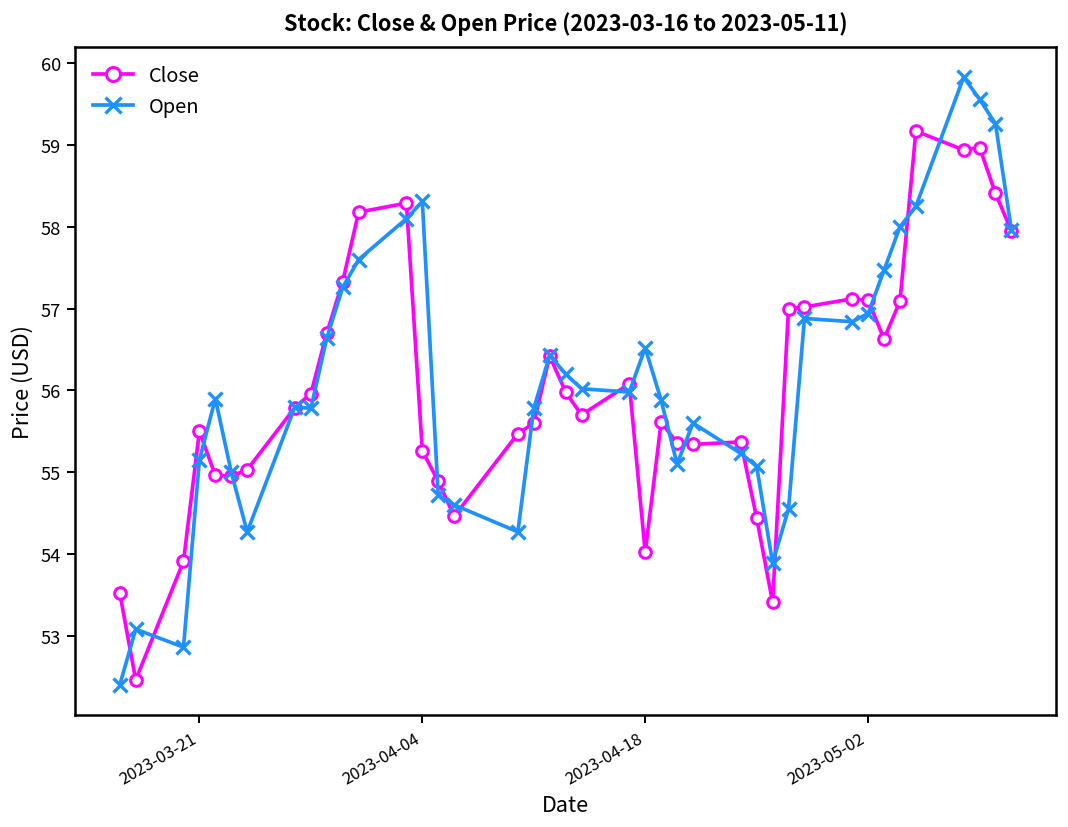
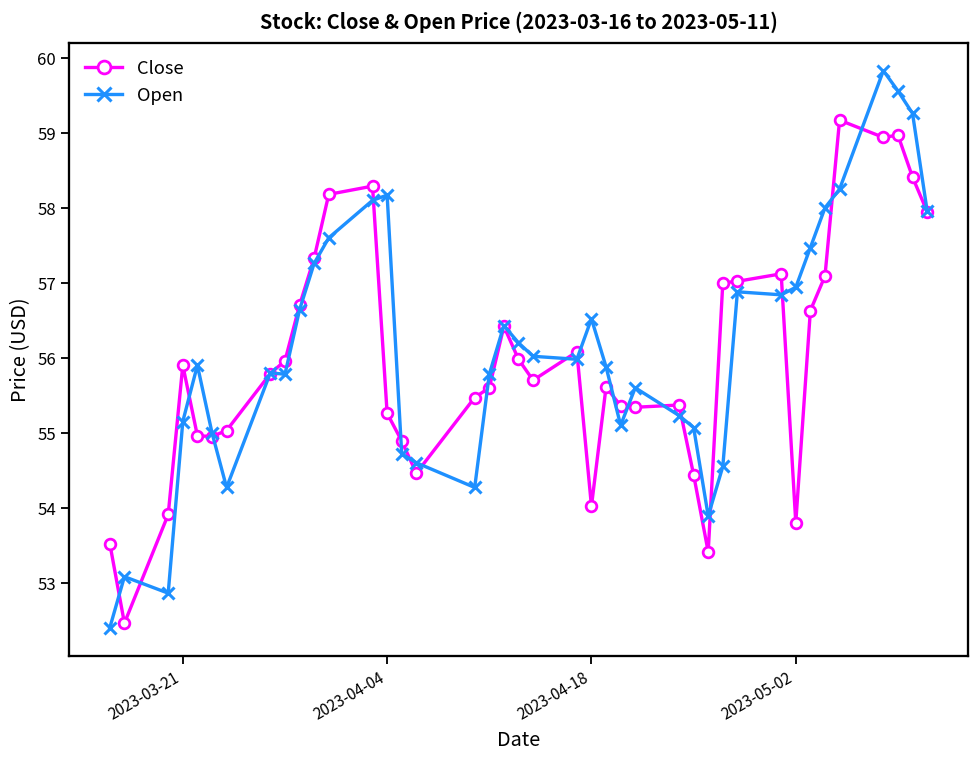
  {
    "Close": {
-     "2023-03-21": 55.5,
+     "2023-03-21": 55.9,
      "2023-04-04": 55.3,
      "2023-04-18": 54.0,
-     "2023-05-02": 57.1
+     "2023-05-02": 53.8
    },
    "Open": {
      "2023-03-21": 55.2,
-     "2023-04-04": 58.3,
+     "2023-04-04": 58.2,
      "2023-04-18": 56.5,
      "2023-05-02": 56.9
    }
  }
